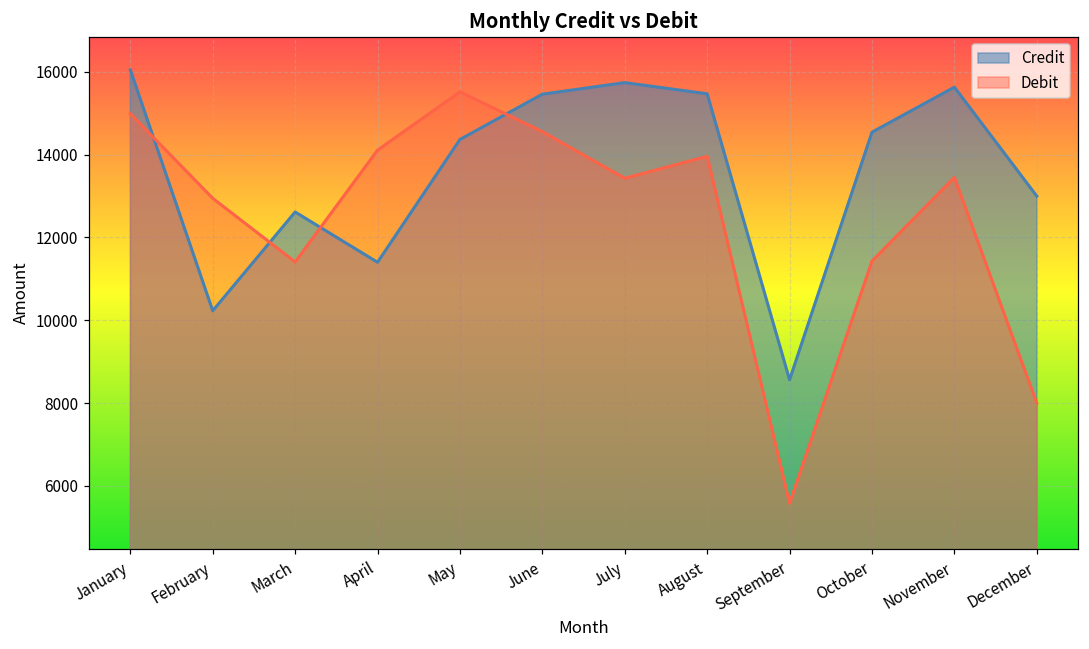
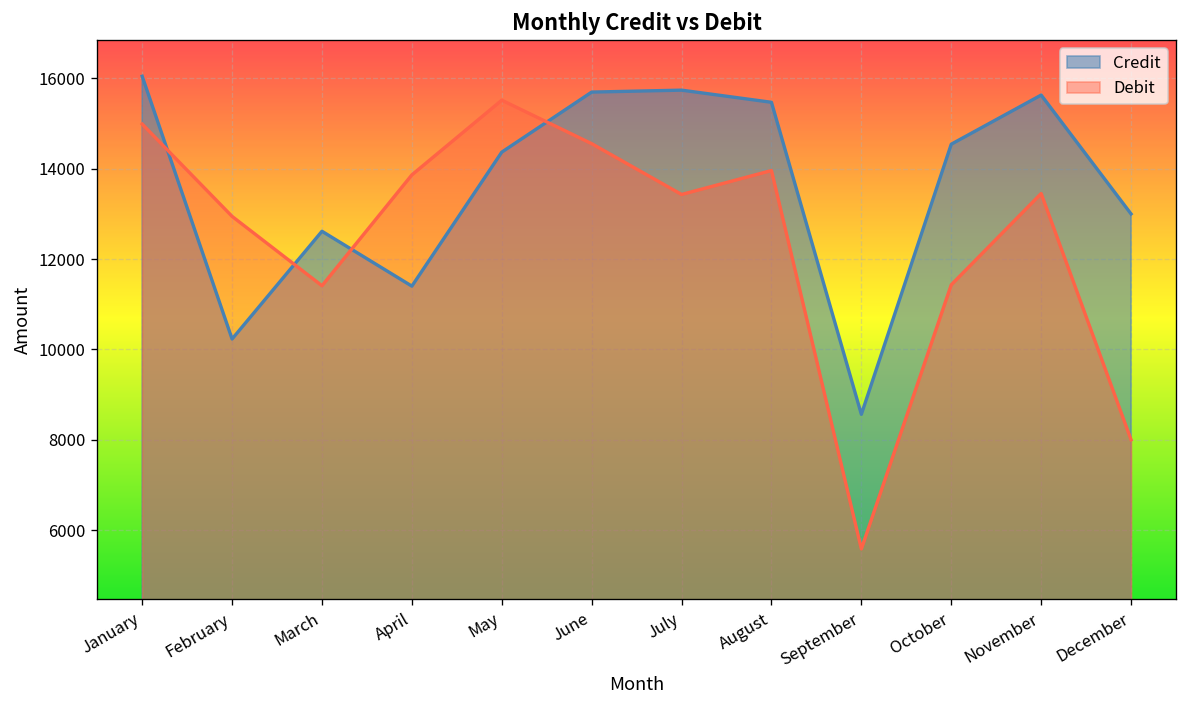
  {
    "Credit": {
      "January": 16000,
      "February": 10200,
      "March": 12600,
      "April": 11400,
      "May": 14400,
-     "June": 15500,
+     "June": 15700,
      "July": 15700,
      "August": 15500,
      "September": 8600,
      "October": 14500,
      "November": 15600,
      "December": 13000
    },
    "Debit": {
      "January": 15000,
      "February": 12900,
      "March": 11400,
-     "April": 14100,
+     "April": 13900,
      "May": 15500,
      "June": 14600,
      "July": 13400,
      "August": 14000,
      "September": 5600,
      "October": 11400,
      "November": 13500,
      "December": 8000
    }
  }
